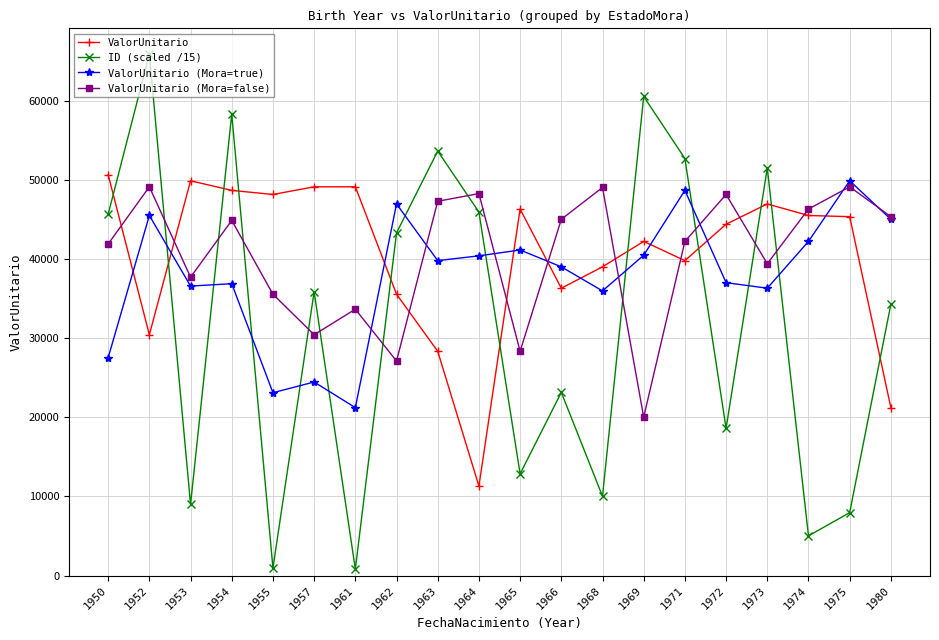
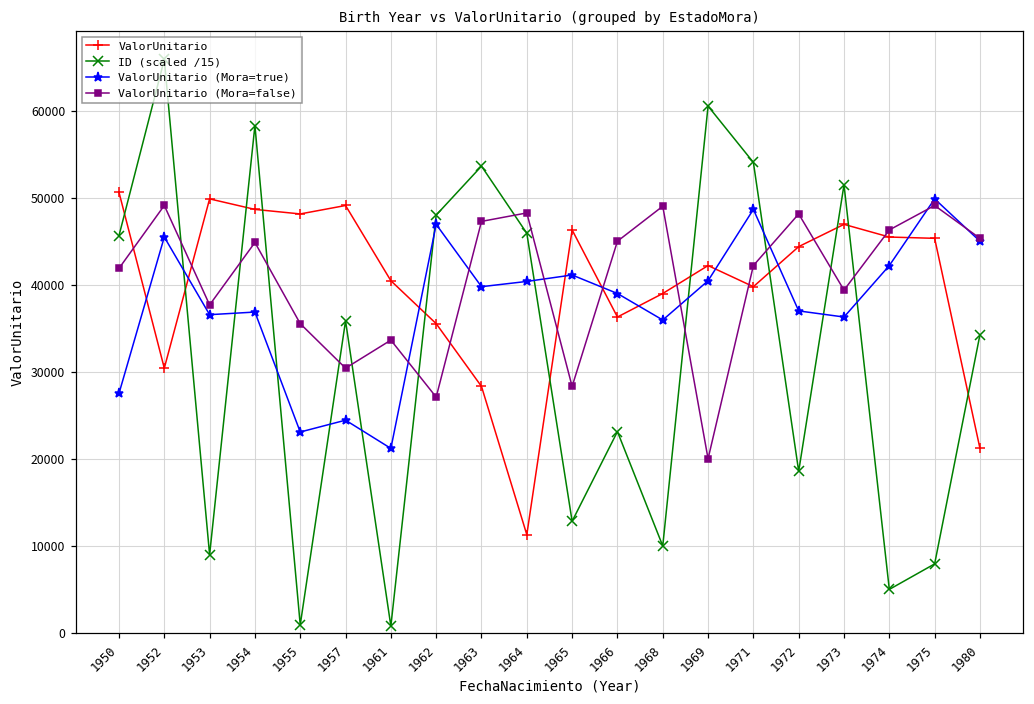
  {
    "ValorUnitario": {
      "1950": 51000,
      "1952": 30000,
      "1953": 50000,
      "1954": 49000,
      "1955": 48000,
      "1957": 49000,
-     "1961": 49000,
+     "1961": 40000,
      "1962": 36000,
      "1963": 28000,
      "1964": 11000,
      "1965": 46000,
      "1966": 36000,
      "1968": 39000,
      "1969": 42000,
      "1971": 40000,
      "1972": 44000,
      "1973": 47000,
      "1974": 46000,
      "1975": 45000,
      "1980": 21000
    },
    "ID (scaled /15)": {
      "1950": 46000,
      "1953": 9000,
      "1954": 58000,
      "1955": 1000,
      "1957": 36000,
      "1961": 1000,
-     "1962": 43000,
+     "1962": 48000,
      "1963": 54000,
      "1964": 46000,
      "1965": 13000,
      "1966": 23000,
      "1968": 10000,
      "1969": 61000,
-     "1971": 53000,
+     "1971": 54000,
      "1972": 19000,
      "1973": 51000,
      "1974": 5000,
      "1975": 8000,
      "1980": 34000
    },
    "ValorUnitario (Mora=true)": {
      "1950": 28000,
      "1952": 46000,
      "1953": 37000,
      "1954": 37000,
      "1955": 23000,
      "1957": 24000,
      "1961": 21000,
      "1962": 47000,
      "1963": 40000,
      "1964": 40000,
      "1965": 41000,
      "1966": 39000,
      "1968": 36000,
      "1969": 40000,
      "1971": 49000,
      "1972": 37000,
      "1973": 36000,
      "1974": 42000,
      "1975": 50000,
      "1980": 45000
    },
    "ValorUnitario (Mora=false)": {
      "1950": 42000,
      "1952": 49000,
      "1953": 38000,
      "1954": 45000,
      "1955": 36000,
      "1957": 30000,
      "1961": 34000,
      "1962": 27000,
      "1963": 47000,
      "1964": 48000,
      "1965": 28000,
      "1966": 45000,
      "1968": 49000,
      "1969": 20000,
      "1971": 42000,
      "1972": 48000,
      "1973": 39000,
      "1974": 46000,
      "1975": 49000,
      "1980": 45000
    }
  }
